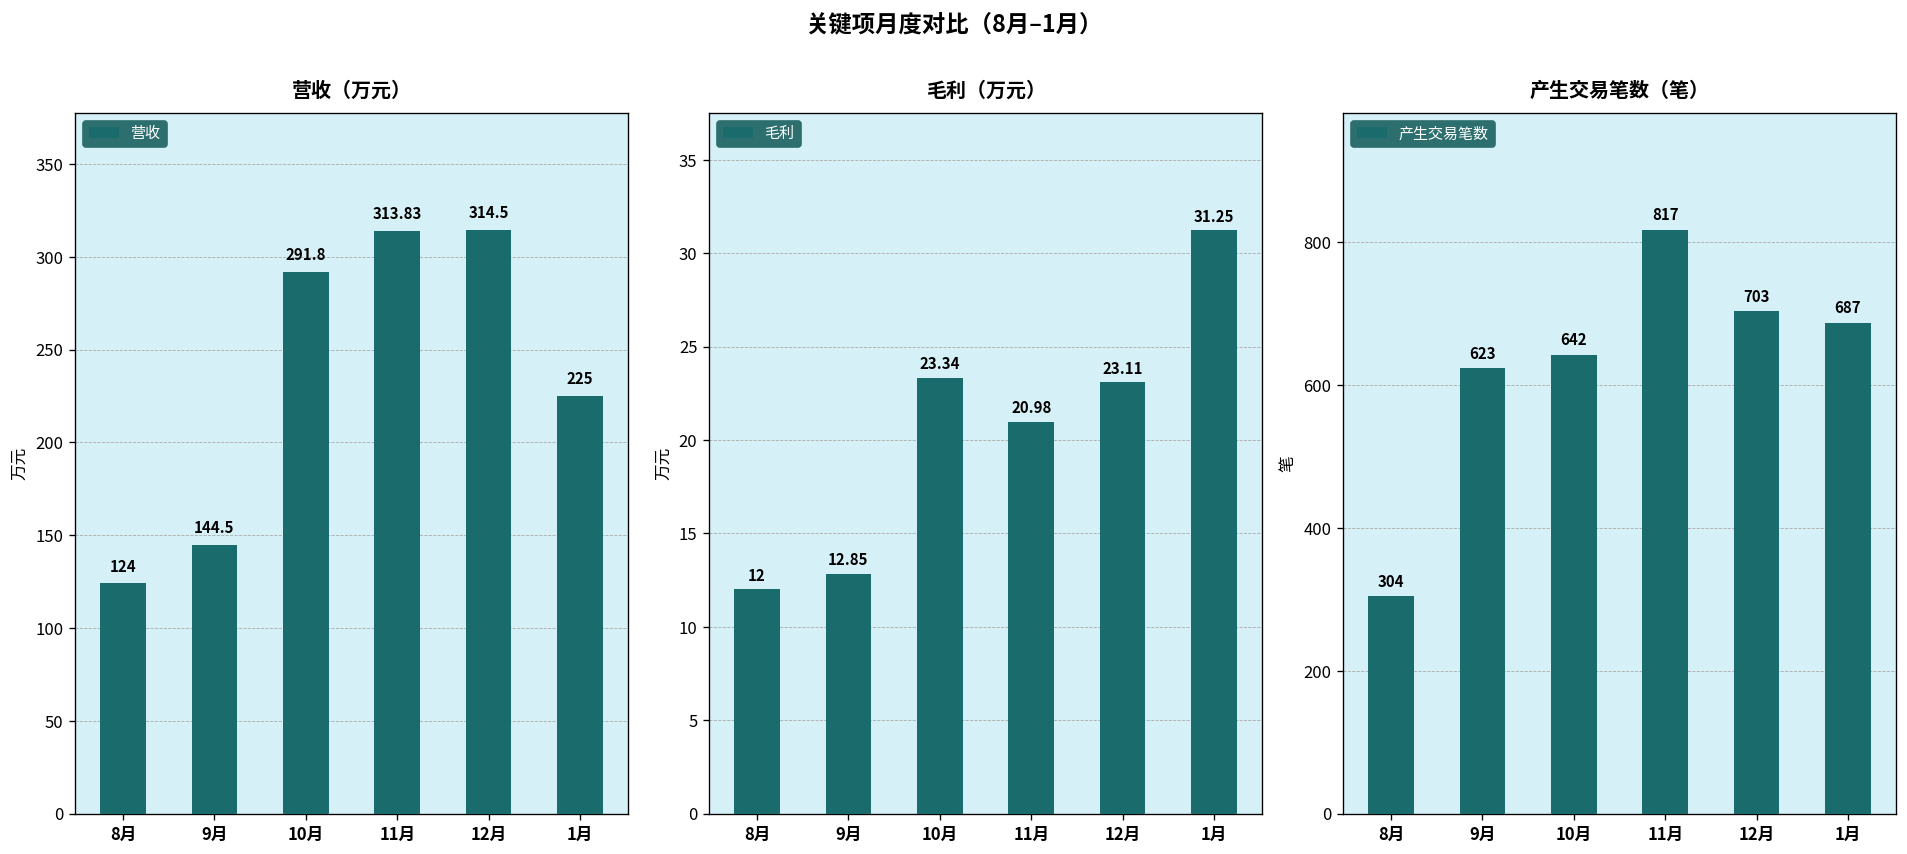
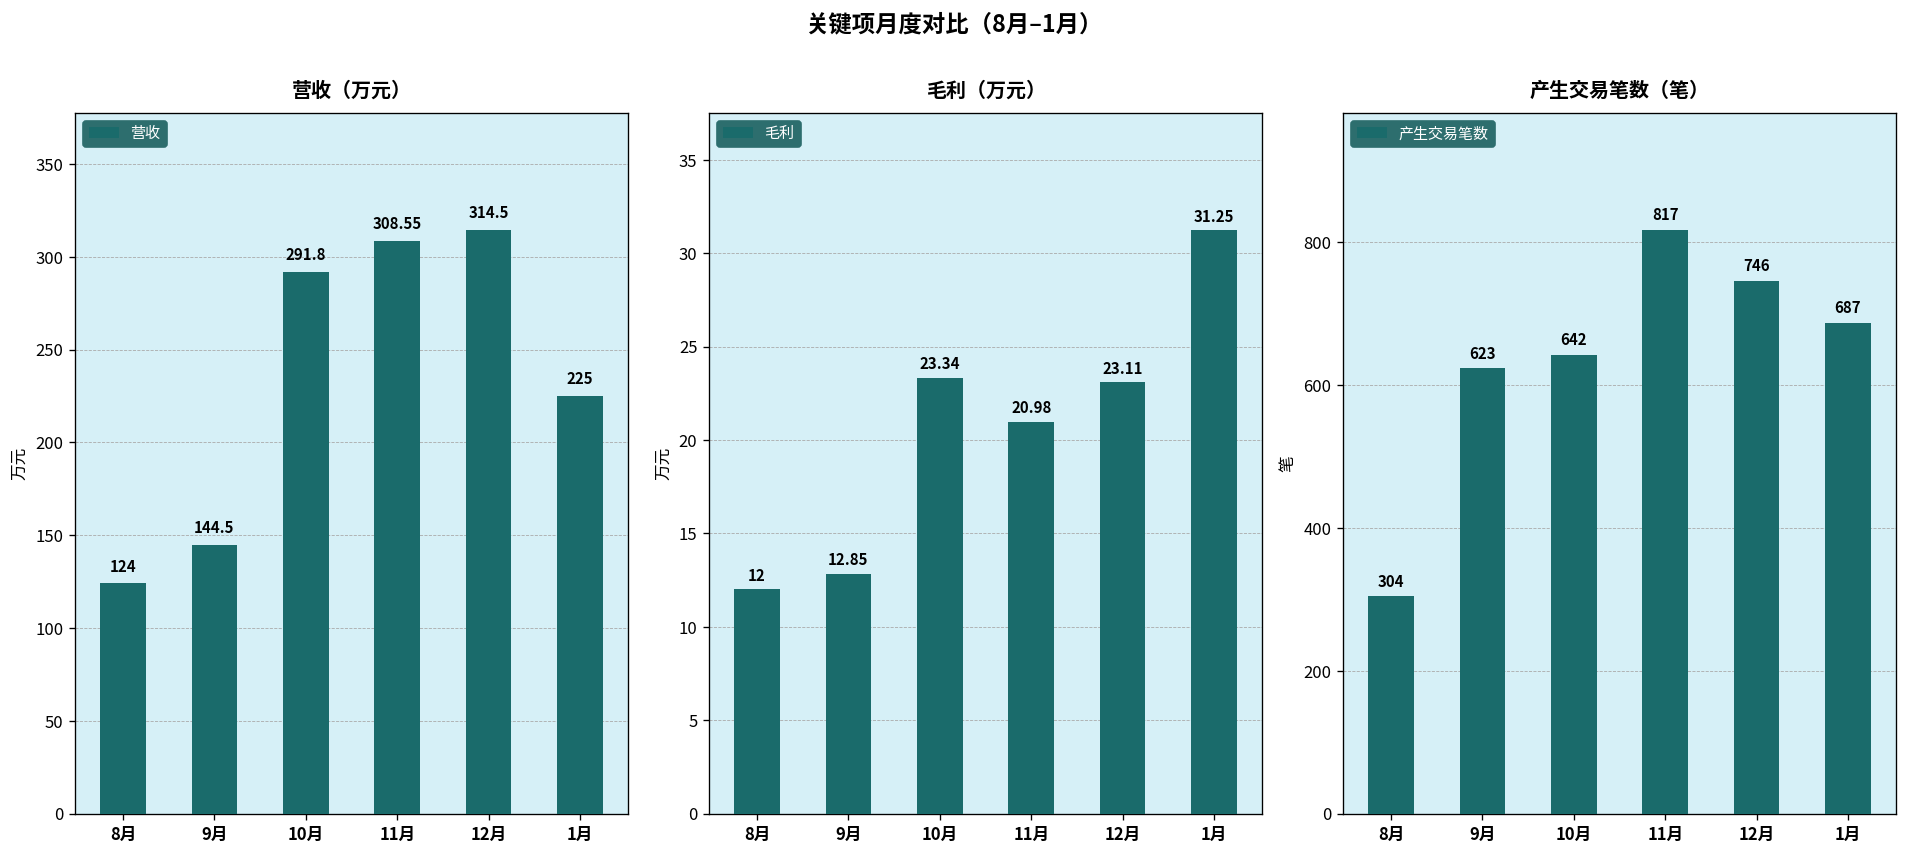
  {
    "营收（万元）": {
      "8月": 124,
      "9月": 144.5,
      "10月": 291.8,
-     "11月": 313.83,
+     "11月": 308.55,
      "12月": 314.5,
      "1月": 225
    },
    "毛利（万元）": {
      "8月": 12,
      "9月": 12.85,
      "10月": 23.34,
      "11月": 20.98,
      "12月": 23.11,
      "1月": 31.25
    },
    "产生交易笔数（笔）": {
      "8月": 304,
      "9月": 623,
      "10月": 642,
      "11月": 817,
-     "12月": 703,
+     "12月": 746,
      "1月": 687
    }
  }
